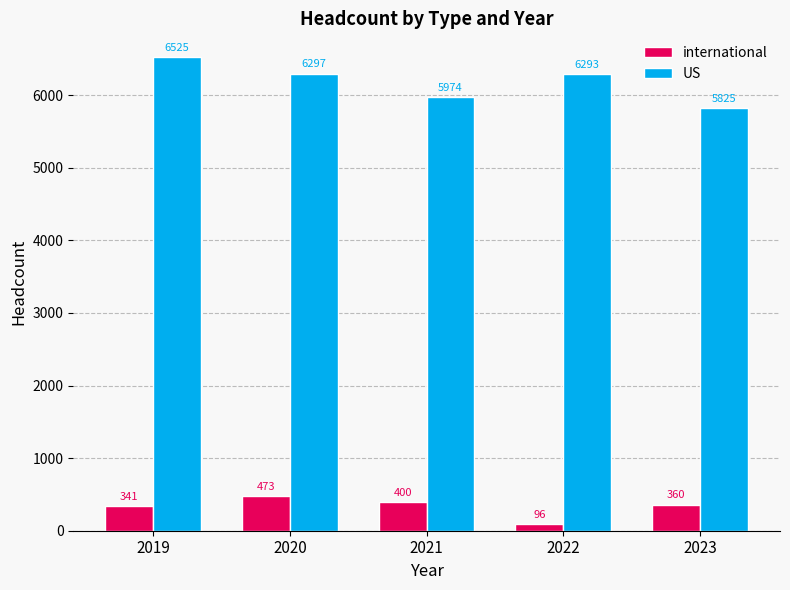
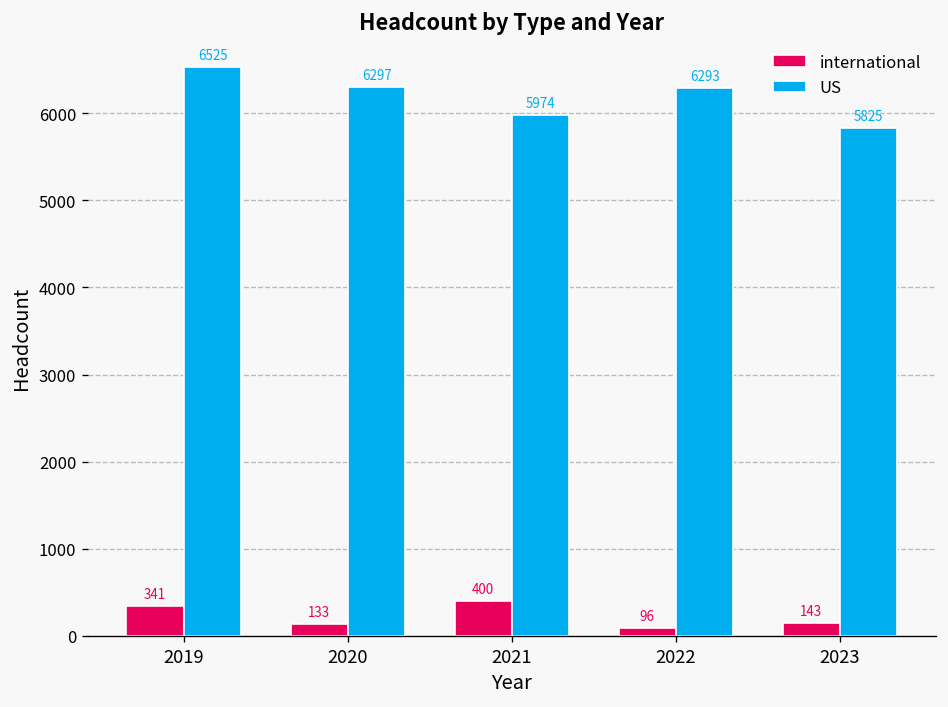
  {
    "international": {
      "2019": 341,
-     "2020": 473,
+     "2020": 133,
      "2021": 400,
      "2022": 96,
-     "2023": 360
+     "2023": 143
    },
    "US": {
      "2019": 6525,
      "2020": 6297,
      "2021": 5974,
      "2022": 6293,
      "2023": 5825
    }
  }
